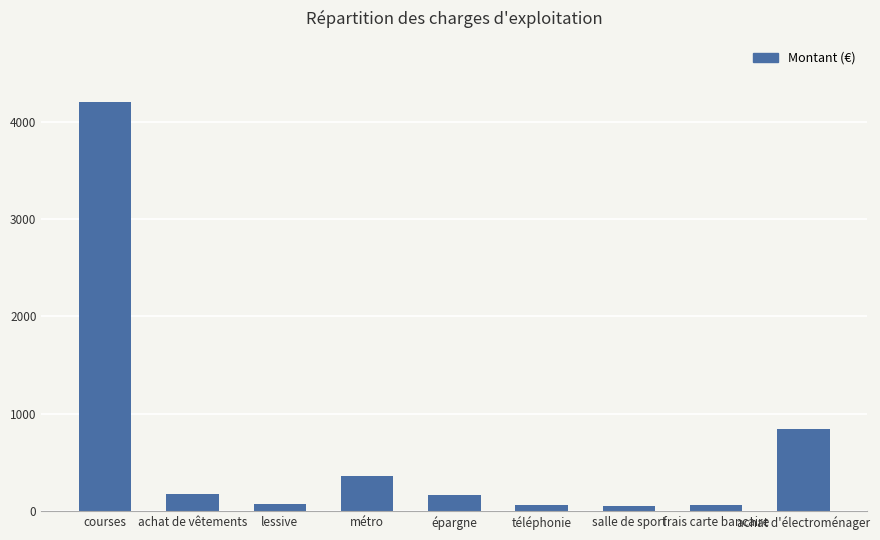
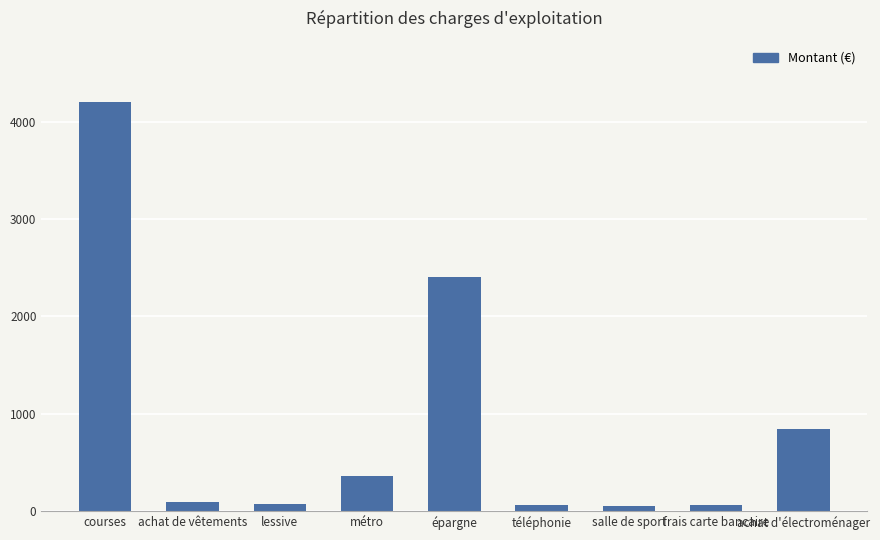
  {
    "courses": 4200,
-   "achat de vêtements": 200,
+   "achat de vêtements": 100,
    "lessive": 100,
    "métro": 400,
-   "épargne": 200,
+   "épargne": 2400,
    "téléphonie": 100,
    "salle de sport": 100
  }
